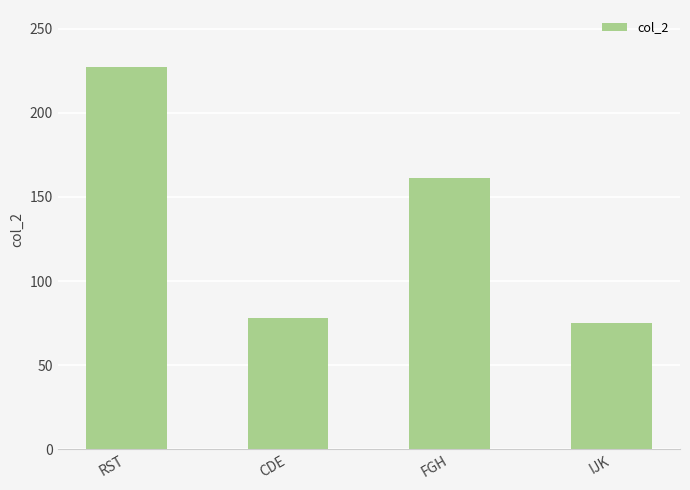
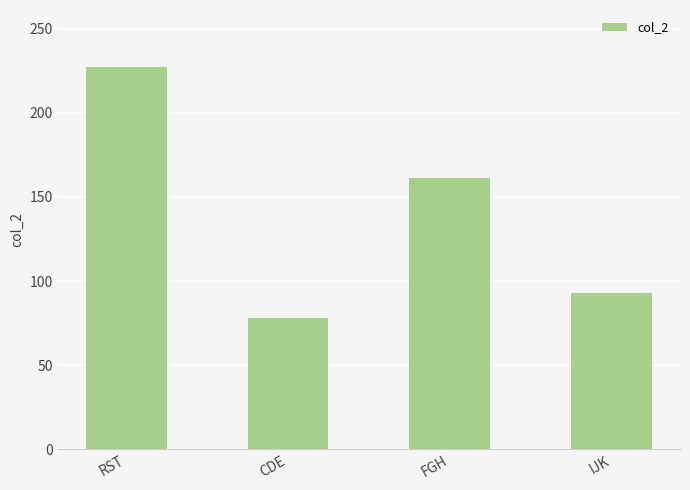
  {
    "RST": 227,
    "CDE": 78,
    "FGH": 161,
-   "IJK": 75
+   "IJK": 93
  }
